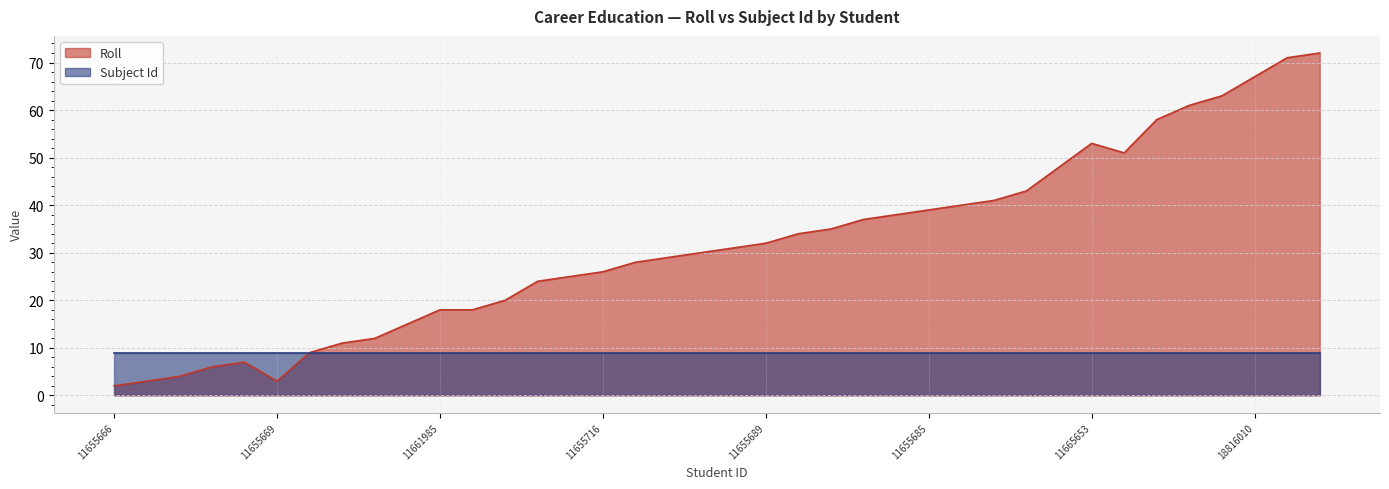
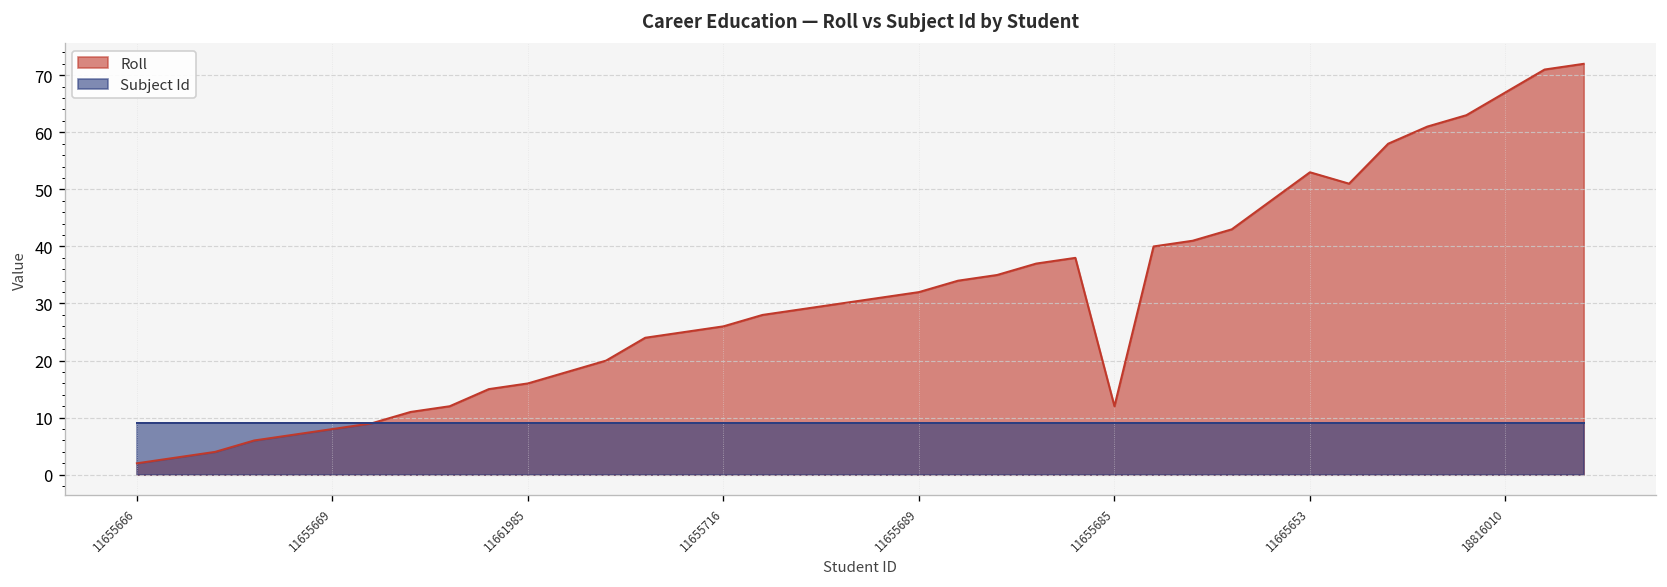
  {
    "Roll": {
      "11655666": 2,
-     "11655669": 3,
-     "11661985": 18,
+     "11655669": 8,
+     "11661985": 16,
      "11655716": 26,
      "11655689": 32,
-     "11655685": 39,
+     "11655685": 12,
      "11665653": 53,
      "18816010": 67
    },
    "Subject Id": {
      "11655666": 9,
      "11655669": 9,
      "11661985": 9,
      "11655716": 9,
      "11655689": 9,
      "11655685": 9,
      "11665653": 9,
      "18816010": 9
    }
  }
